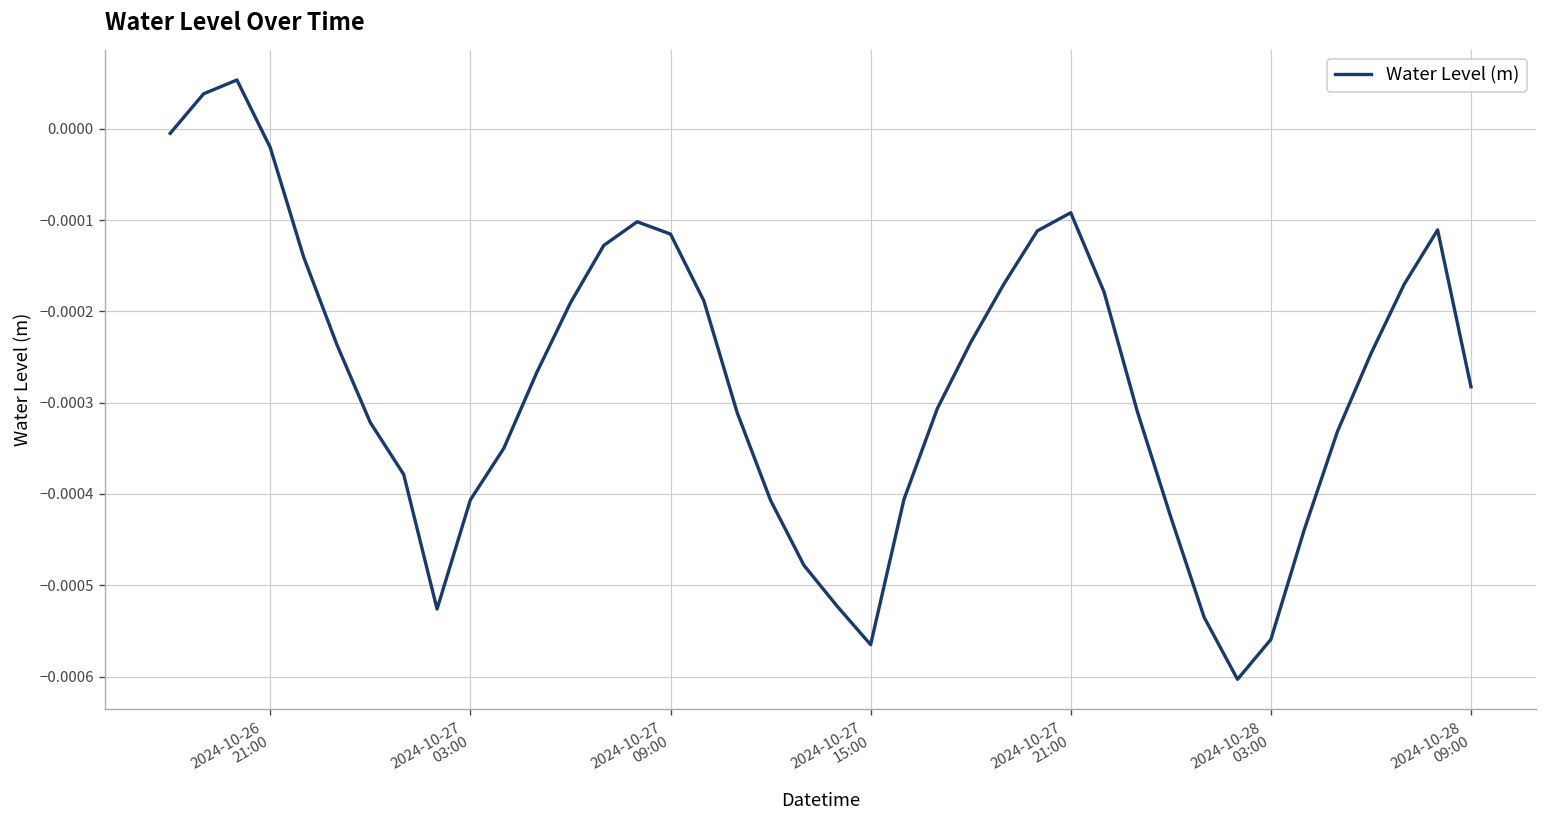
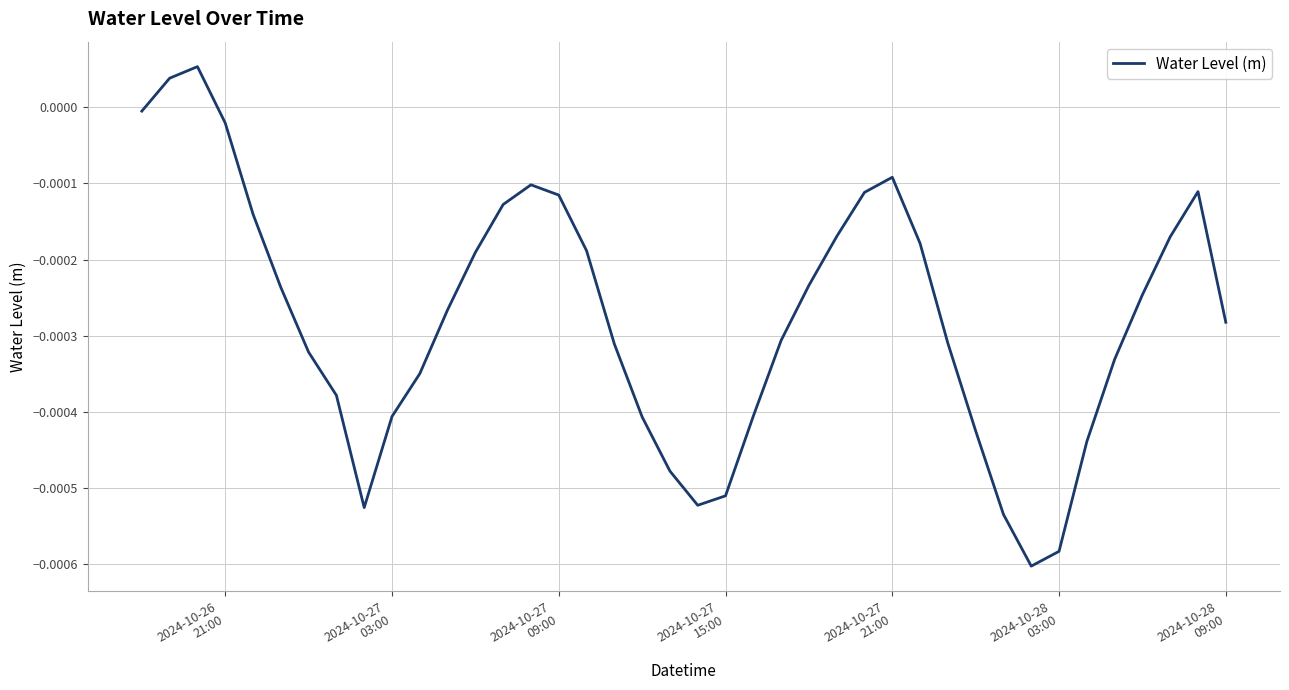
  {
    "2024-10-26 21:00": -0.00002,
    "2024-10-27 03:00": -0.00041,
    "2024-10-27 09:00": -0.00012,
-   "2024-10-27 15:00": -0.00057,
+   "2024-10-27 15:00": -0.00051,
    "2024-10-27 21:00": -0.00009,
-   "2024-10-28 03:00": -0.00056,
+   "2024-10-28 03:00": -0.00058,
    "2024-10-28 09:00": -0.00028
  }
